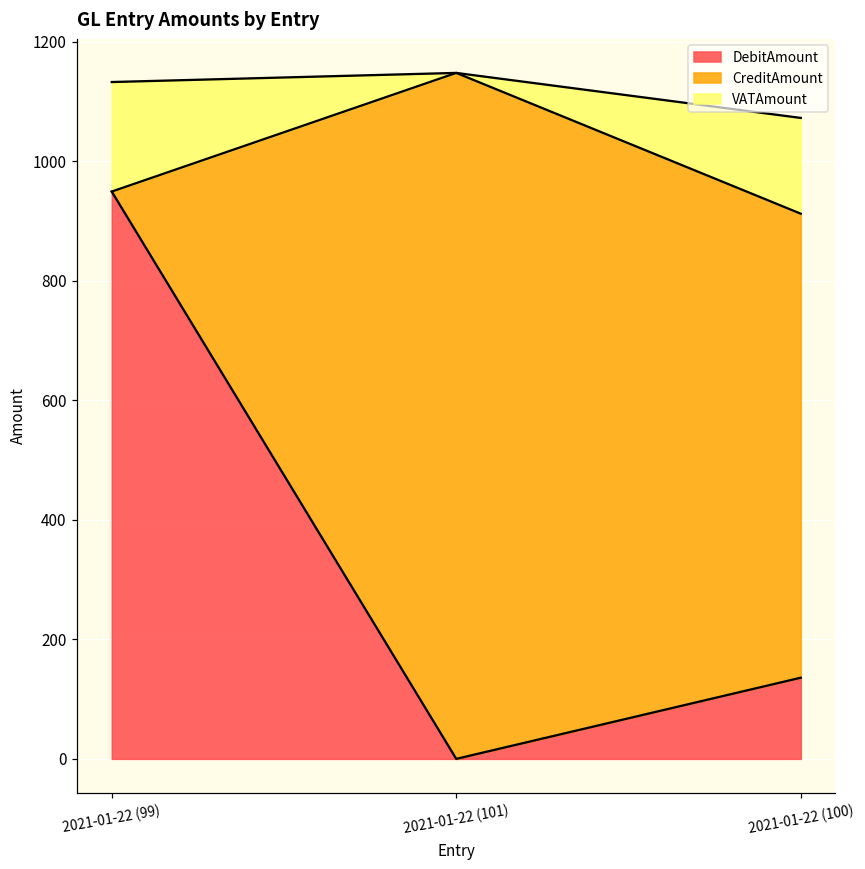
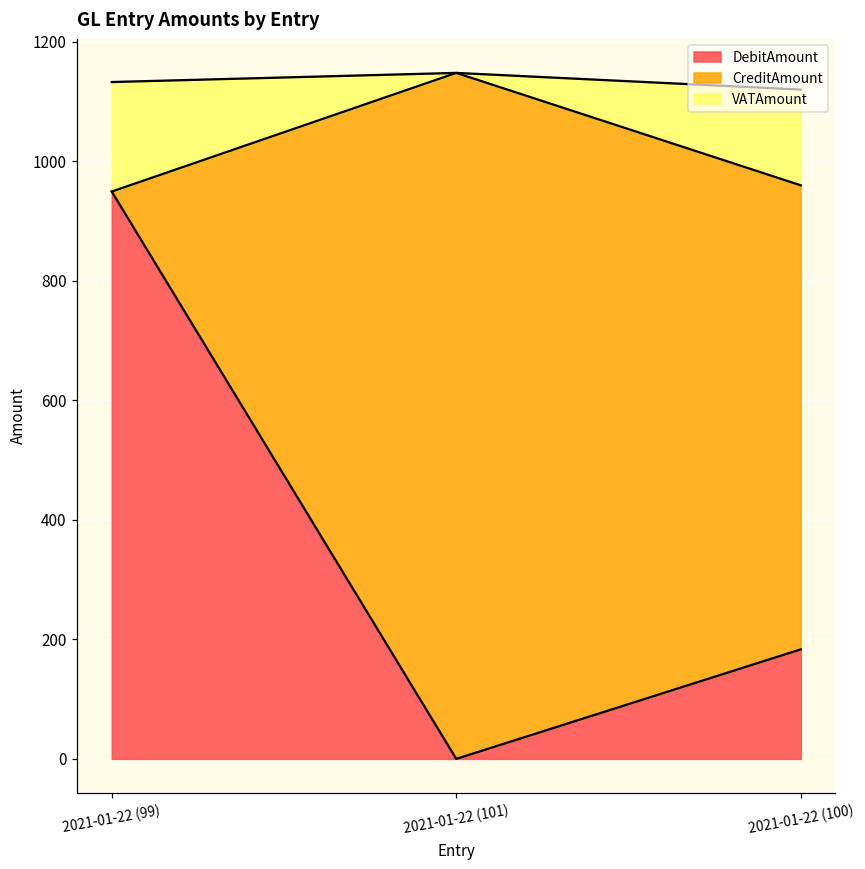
  {
    "DebitAmount": {
      "2021-01-22 (101)": 0,
-     "2021-01-22 (100)": 140
+     "2021-01-22 (100)": 180
    },
    "CreditAmount": {
      "2021-01-22 (100)": 780
    },
    "VATAmount": {
      "2021-01-22 (99)": 180
    }
  }
